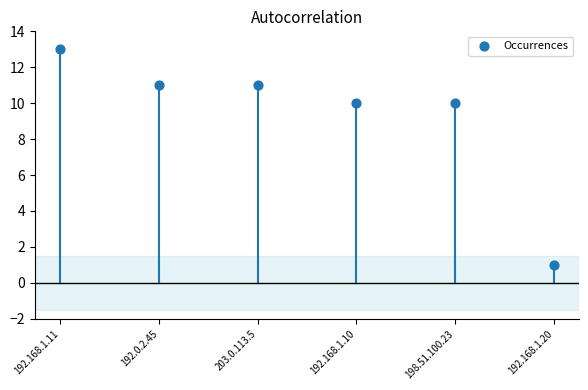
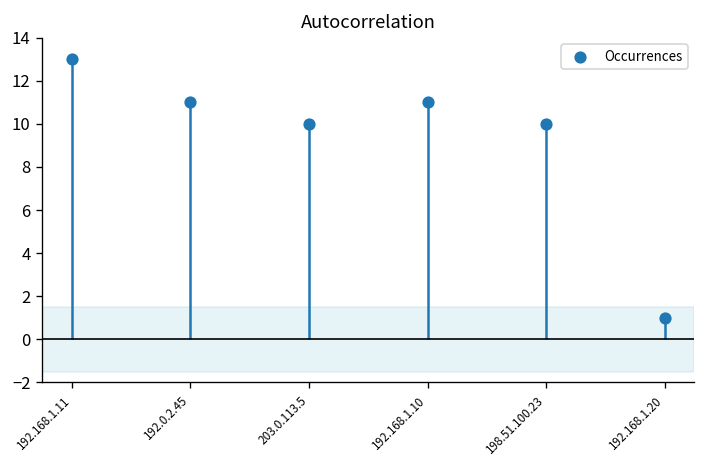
  {
-   "203.0.113.5": 11,
-   "192.168.1.10": 10
+   "203.0.113.5": 10,
+   "192.168.1.10": 11
  }
